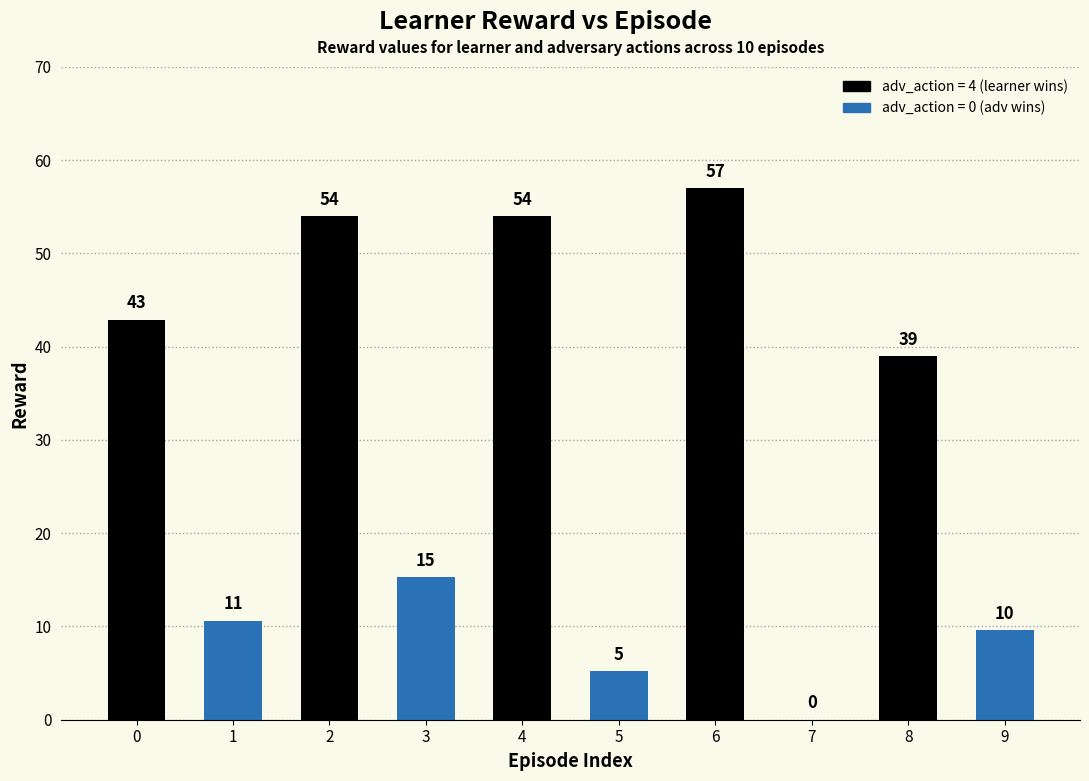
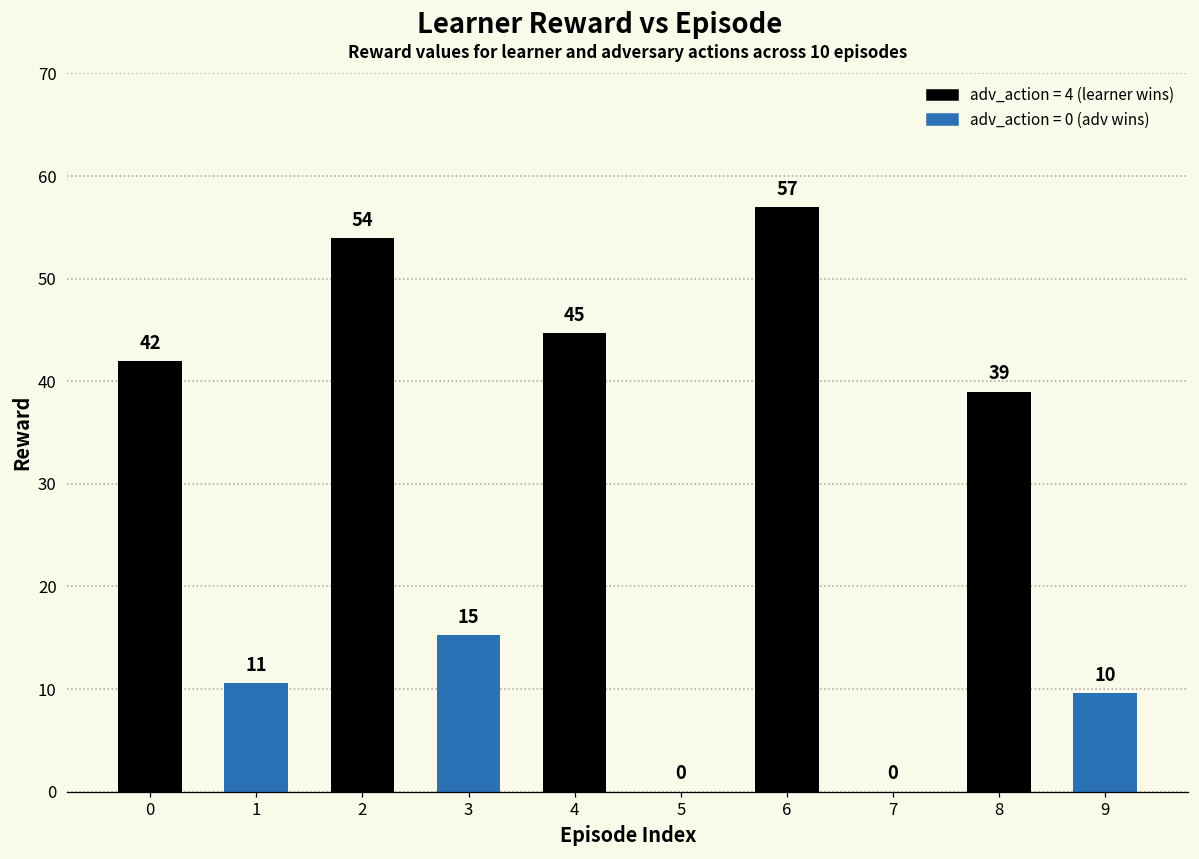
  {
-   "0": 43,
+   "0": 42,
    "1": 11,
    "2": 54,
    "3": 15,
-   "4": 54,
-   "5": 5,
+   "4": 45,
+   "5": 0,
    "6": 57,
    "7": 0,
    "8": 39,
    "9": 10
  }
